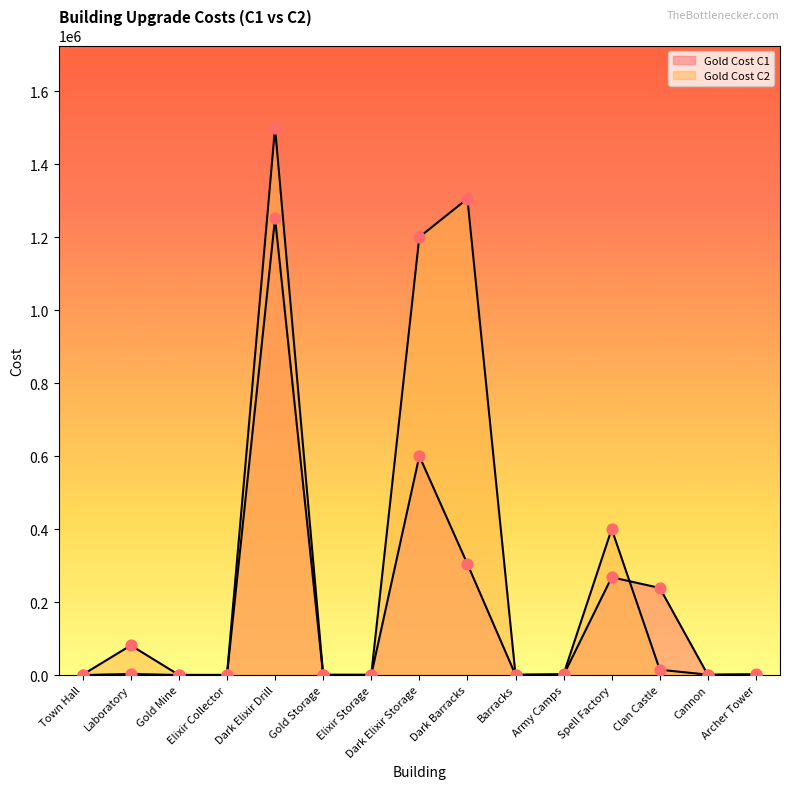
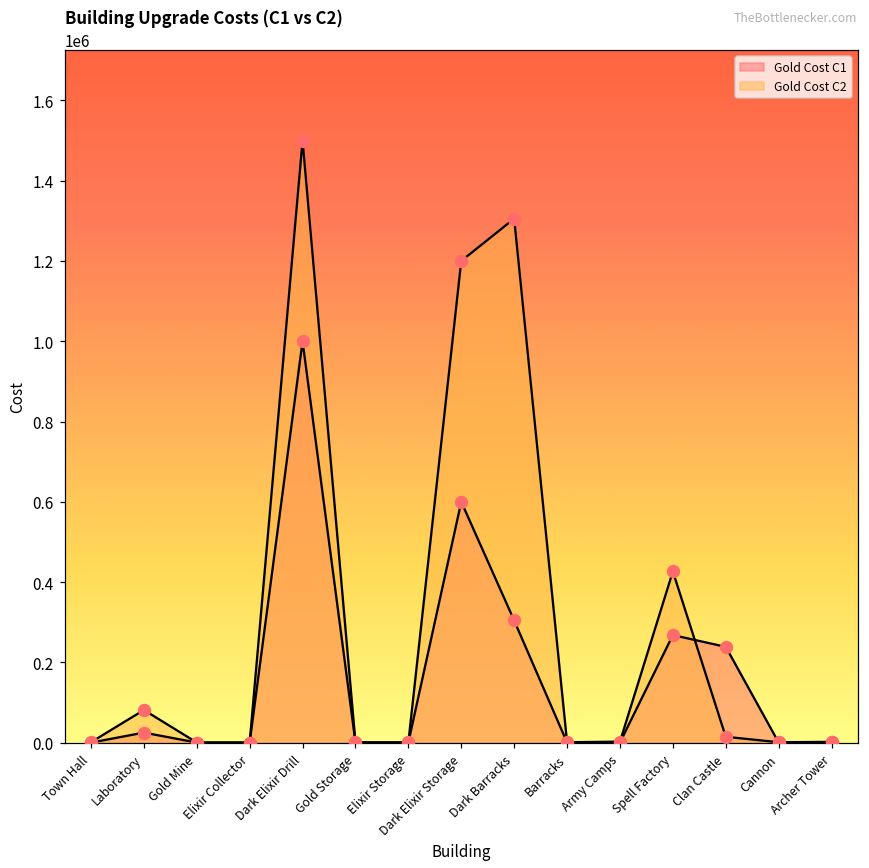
  {
    "Gold Cost C1": {
-     "Laboratory": 0,
-     "Dark Elixir Drill": 1250000,
+     "Laboratory": 30000,
+     "Dark Elixir Drill": 1000000,
      "Dark Elixir Storage": 600000,
      "Dark Barracks": 300000,
      "Spell Factory": 270000,
      "Clan Castle": 240000
    },
    "Gold Cost C2": {
      "Laboratory": 80000,
      "Dark Elixir Drill": 1500000,
      "Dark Elixir Storage": 1200000,
      "Dark Barracks": 1310000,
-     "Spell Factory": 400000,
+     "Spell Factory": 430000,
      "Clan Castle": 10000
    }
  }
